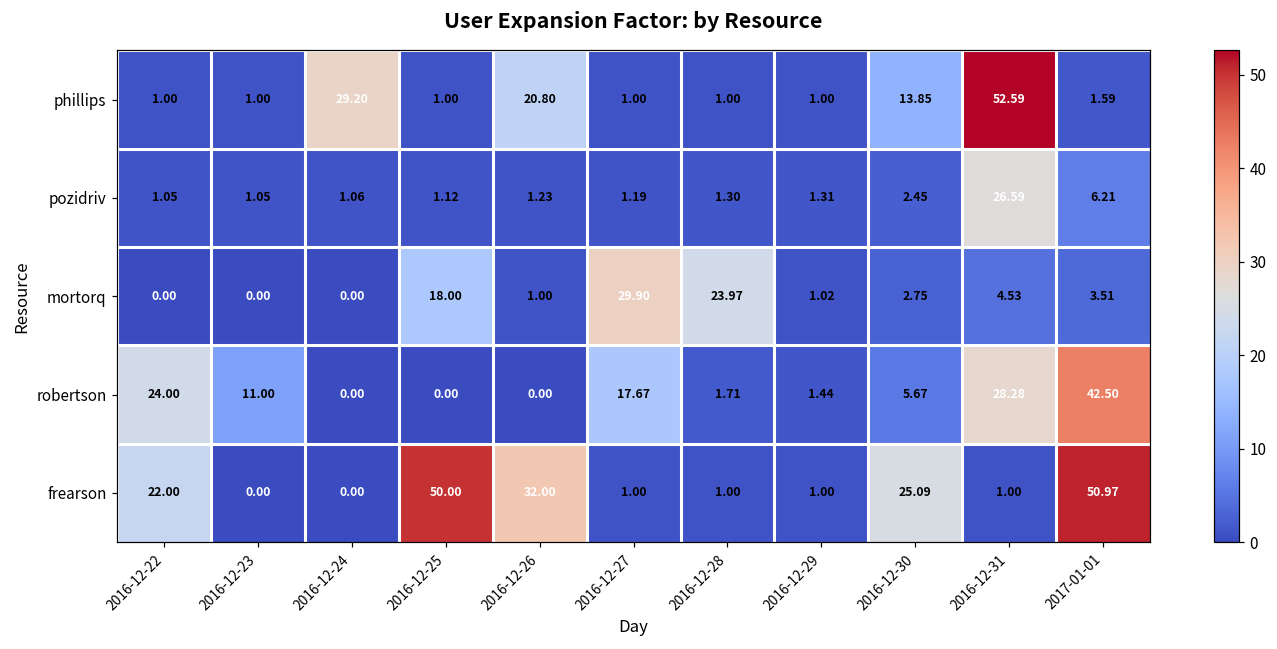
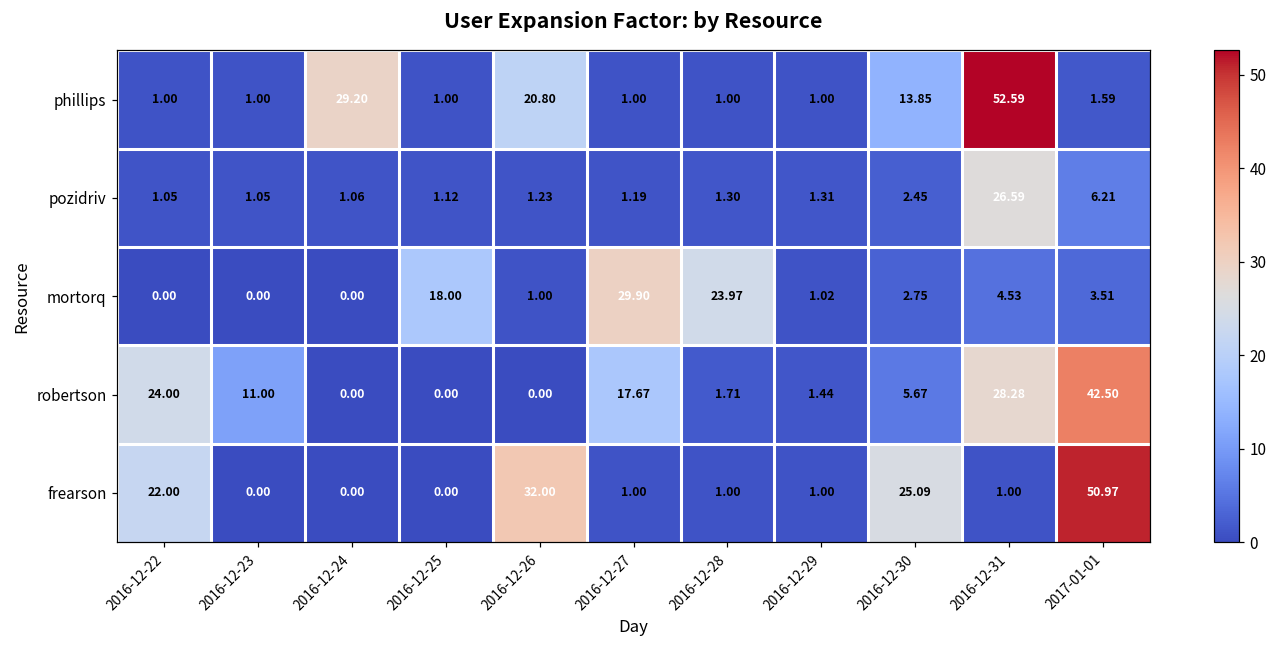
  {
    "phillips": {
      "2016-12-22": 1.00,
      "2016-12-23": 1.00,
      "2016-12-24": 29.20,
      "2016-12-25": 1.00,
      "2016-12-26": 20.80,
      "2016-12-27": 1.00,
      "2016-12-28": 1.00,
      "2016-12-29": 1.00,
      "2016-12-30": 13.85,
      "2016-12-31": 52.59,
      "2017-01-01": 1.59
    },
    "pozidriv": {
      "2016-12-22": 1.05,
      "2016-12-23": 1.05,
      "2016-12-24": 1.06,
      "2016-12-25": 1.12,
      "2016-12-26": 1.23,
      "2016-12-27": 1.19,
      "2016-12-28": 1.30,
      "2016-12-29": 1.31,
      "2016-12-30": 2.45,
      "2017-01-01": 6.21
    },
    "mortorq": {
      "2016-12-22": 0.00,
      "2016-12-23": 0.00,
      "2016-12-24": 0.00,
      "2016-12-25": 18.00,
      "2016-12-26": 1.00,
      "2016-12-27": 29.90,
      "2016-12-28": 23.97,
      "2016-12-29": 1.02,
      "2016-12-30": 2.75,
      "2016-12-31": 4.53,
      "2017-01-01": 3.51
    },
    "robertson": {
      "2016-12-22": 24.00,
      "2016-12-23": 11.00,
      "2016-12-24": 0.00,
      "2016-12-25": 0.00,
      "2016-12-26": 0.00,
      "2016-12-27": 17.67,
      "2016-12-28": 1.71,
      "2016-12-29": 1.44,
      "2016-12-30": 5.67,
      "2016-12-31": 28.28,
      "2017-01-01": 42.50
    },
    "frearson": {
      "2016-12-22": 22.00,
      "2016-12-23": 0.00,
      "2016-12-24": 0.00,
-     "2016-12-25": 50.00,
+     "2016-12-25": 0.00,
      "2016-12-26": 32.00,
      "2016-12-27": 1.00,
      "2016-12-28": 1.00,
      "2016-12-29": 1.00,
      "2016-12-30": 25.09,
      "2016-12-31": 1.00,
      "2017-01-01": 50.97
    }
  }
